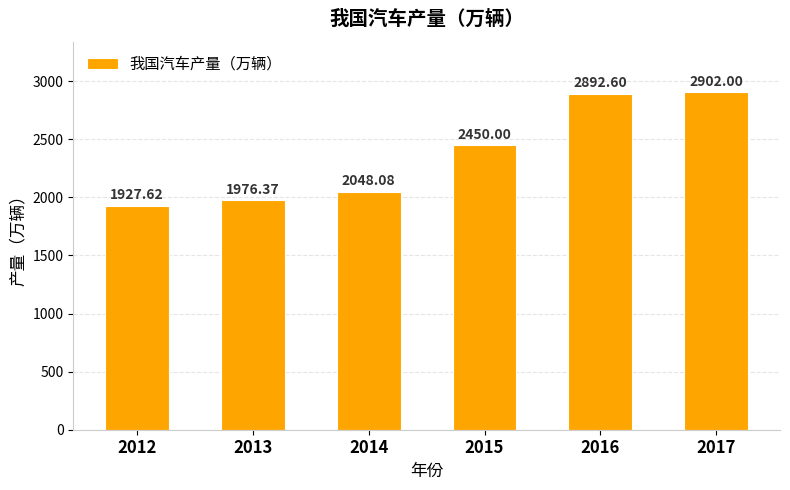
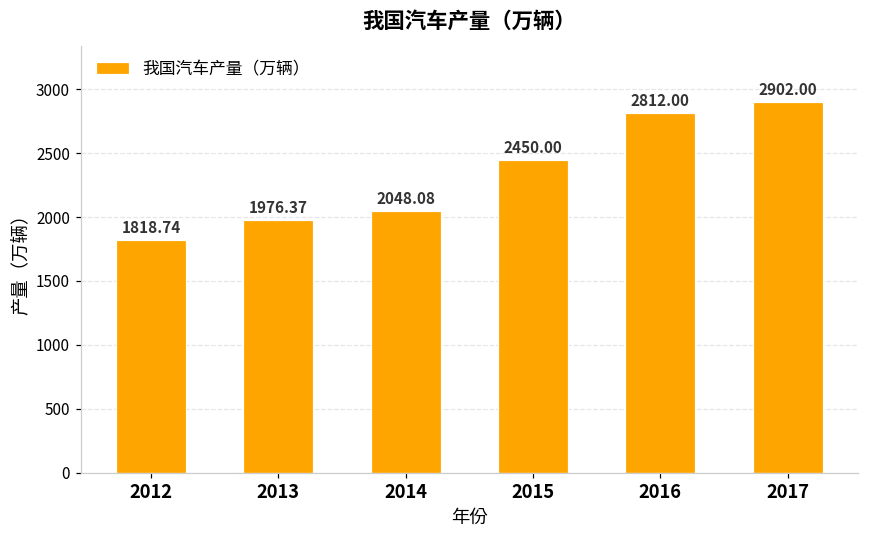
  {
-   "2012": 1927.62,
+   "2012": 1818.74,
    "2013": 1976.37,
    "2014": 2048.08,
    "2015": 2450.00,
-   "2016": 2892.60,
+   "2016": 2812.00,
    "2017": 2902.00
  }
